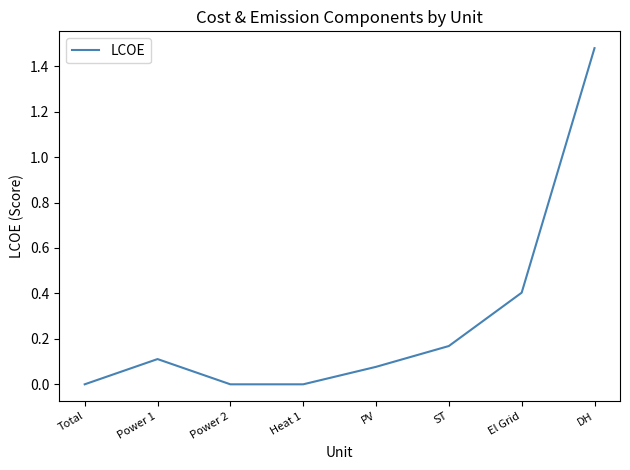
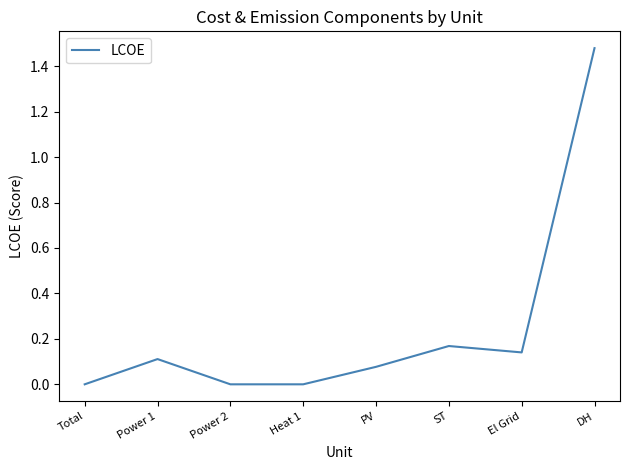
  {
    "Total": 0.00,
    "Power 1": 0.11,
    "Power 2": 0.00,
    "Heat 1": 0.00,
    "PV": 0.08,
    "ST": 0.17,
-   "El Grid": 0.40,
+   "El Grid": 0.14,
    "DH": 1.48
  }
